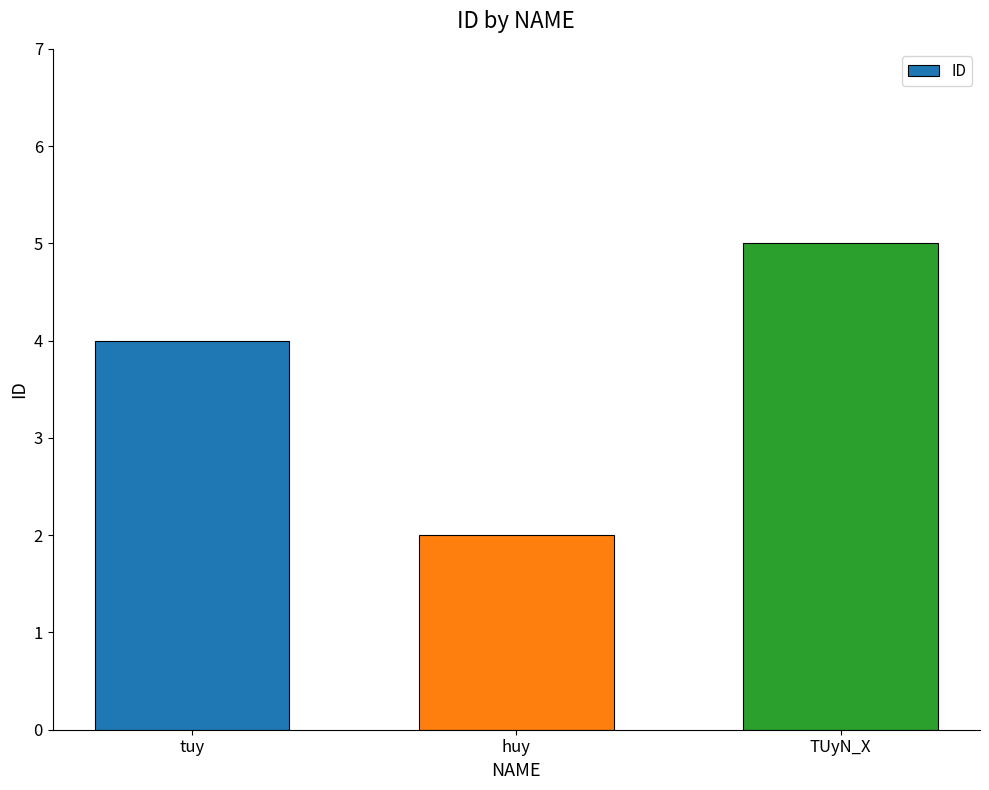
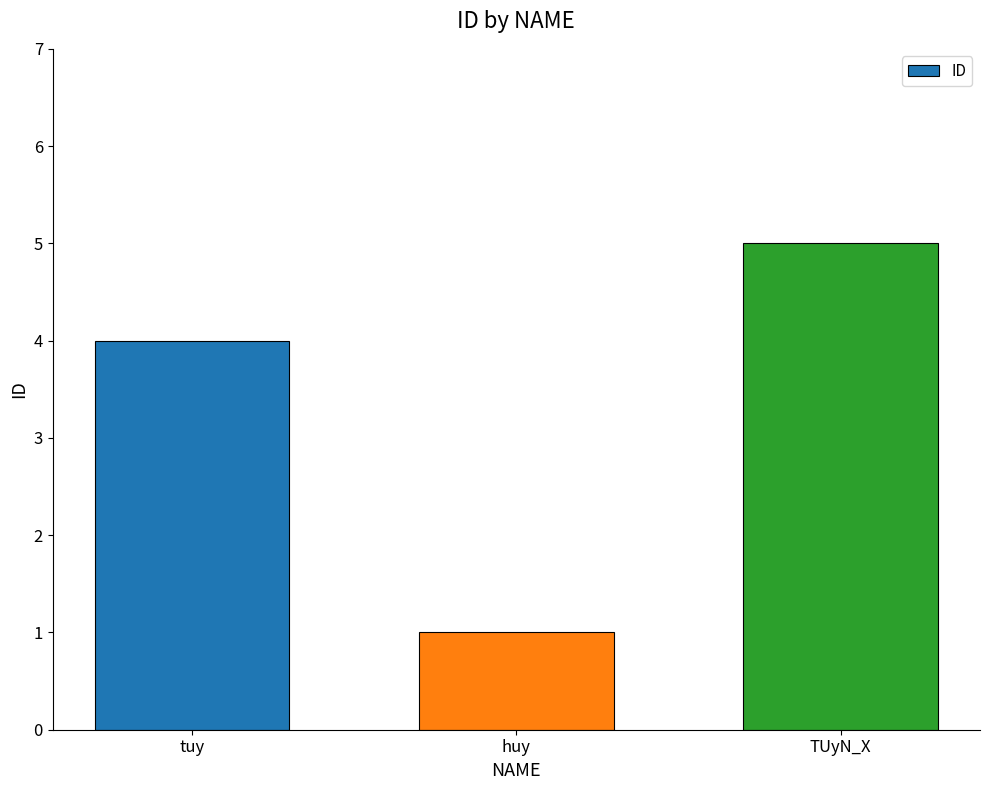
  {
    "tuy": 4,
-   "huy": 2,
+   "huy": 1,
    "TUyN_X": 5
  }
